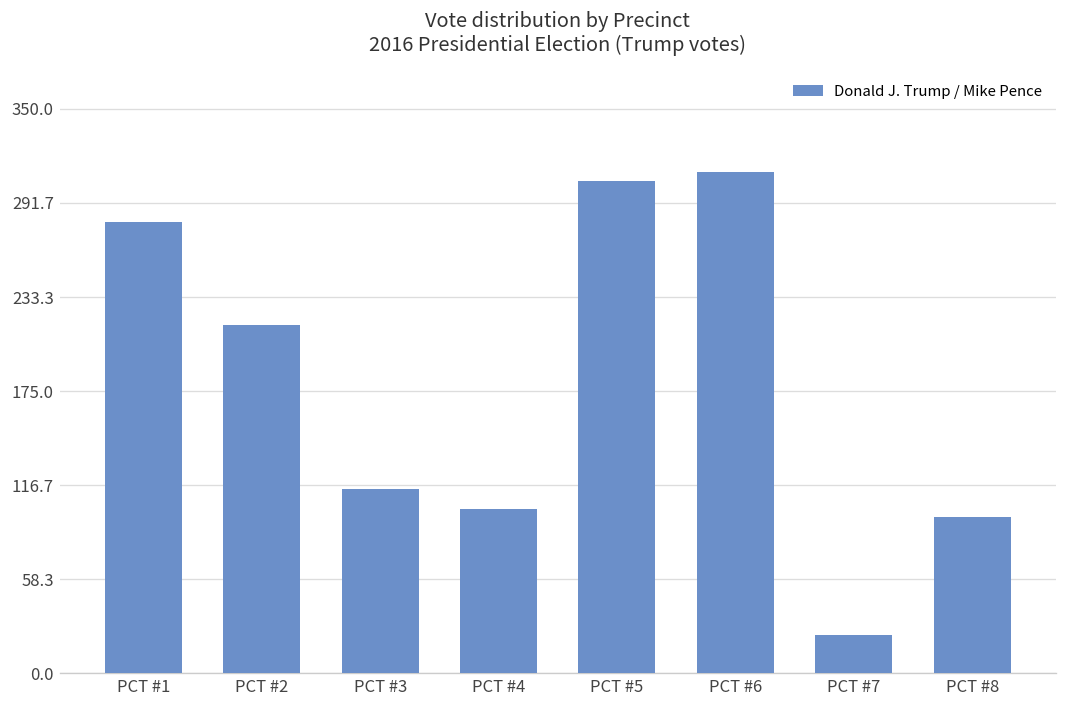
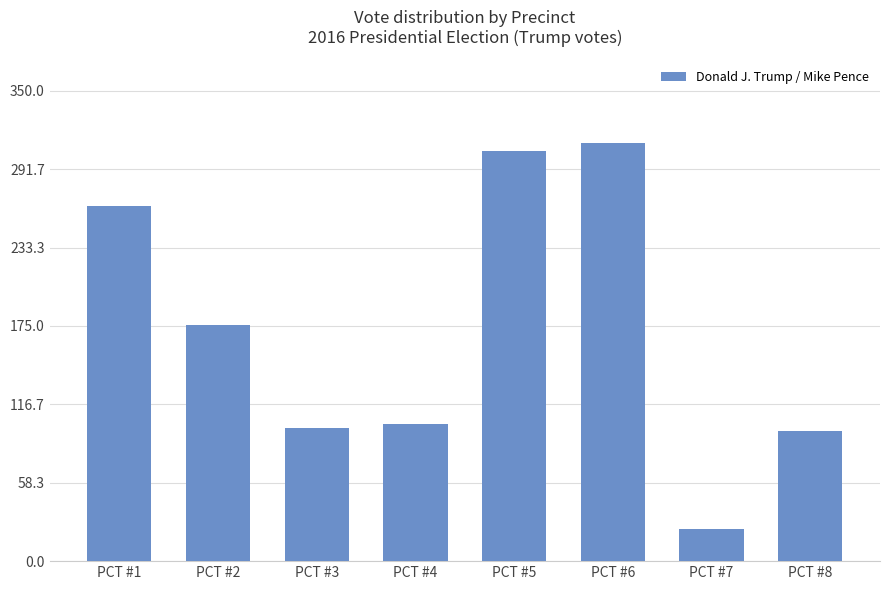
  {
-   "PCT #1": 280,
-   "PCT #2": 216,
-   "PCT #3": 114,
+   "PCT #1": 264,
+   "PCT #2": 176,
+   "PCT #3": 99,
    "PCT #4": 102,
    "PCT #5": 305,
    "PCT #6": 311,
    "PCT #7": 24,
    "PCT #8": 97
  }
